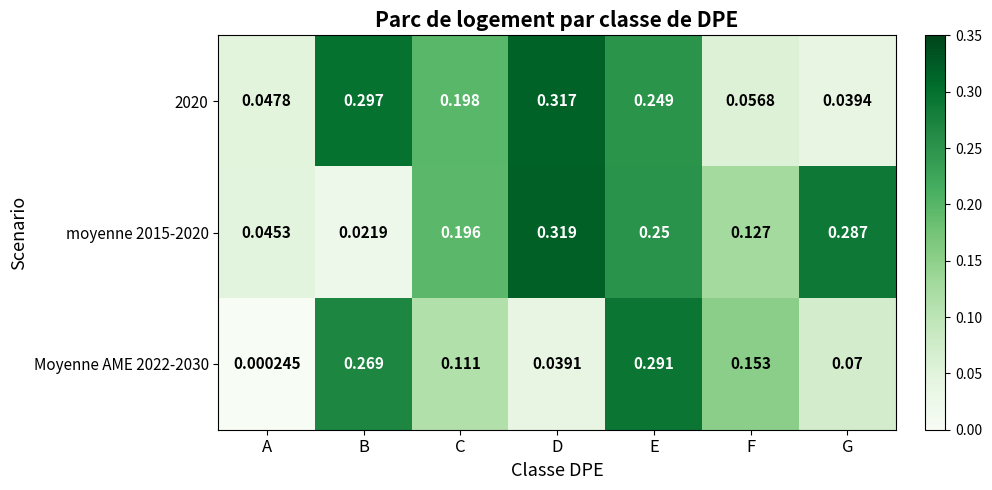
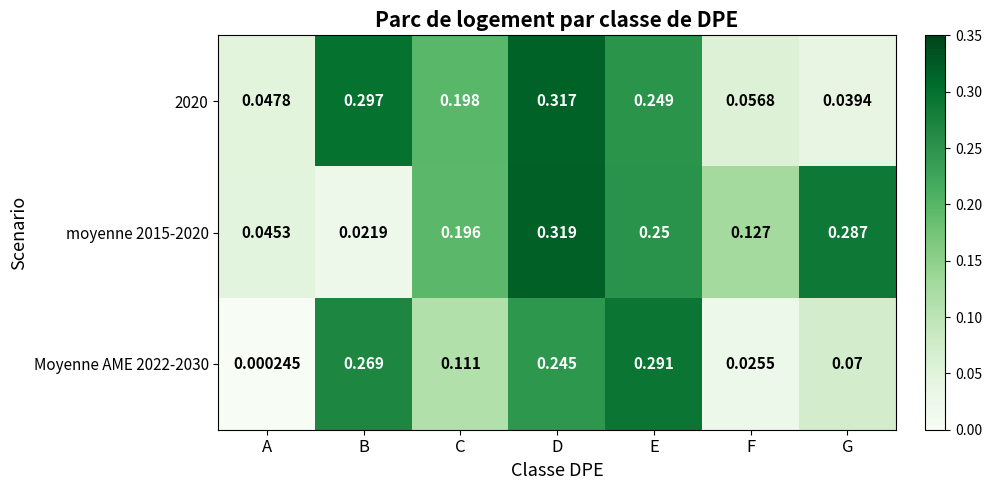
  {
    "2020": {
      "A": 0.0478,
      "B": 0.297,
      "C": 0.198,
      "D": 0.317,
      "E": 0.249,
      "F": 0.0568,
      "G": 0.0394
    },
    "moyenne 2015-2020": {
      "A": 0.0453,
      "B": 0.0219,
      "C": 0.196,
      "D": 0.319,
      "E": 0.25,
      "F": 0.127,
      "G": 0.287
    },
    "Moyenne AME 2022-2030": {
      "A": 0.000245,
      "B": 0.269,
      "C": 0.111,
-     "D": 0.0391,
+     "D": 0.245,
      "E": 0.291,
-     "F": 0.153,
+     "F": 0.0255,
      "G": 0.07
    }
  }
